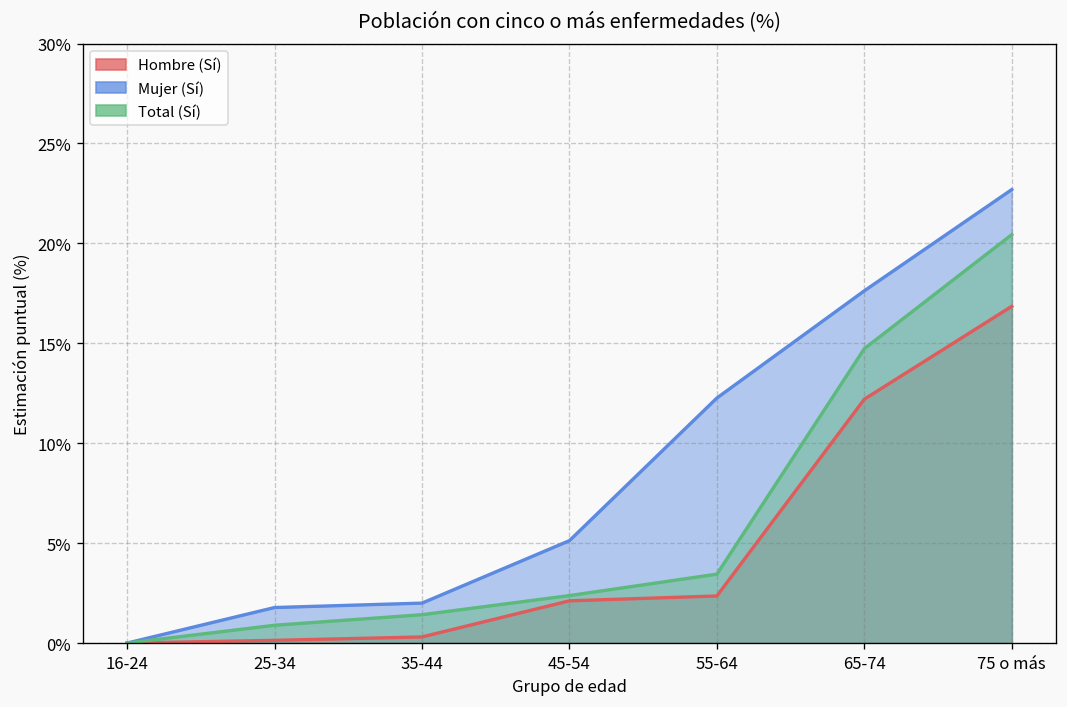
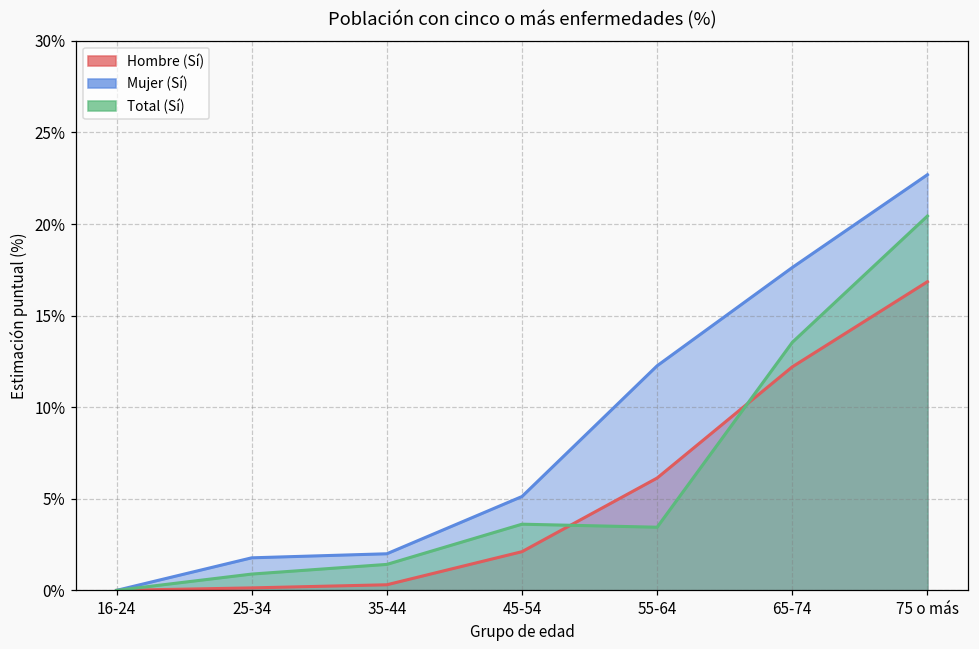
  {
    "Hombre (Sí)": {
      "25-34": "0.1%",
      "35-44": "0.3%",
      "45-54": "2.1%",
-     "55-64": "2.4%",
+     "55-64": "6.1%",
      "65-74": "12.2%",
      "75 o más": "16.9%"
    },
    "Mujer (Sí)": {
      "25-34": "1.8%",
      "35-44": "2.0%",
      "45-54": "5.1%",
      "55-64": "12.3%",
      "65-74": "17.6%",
      "75 o más": "22.7%"
    },
    "Total (Sí)": {
      "25-34": "0.9%",
      "35-44": "1.4%",
-     "45-54": "2.4%",
+     "45-54": "3.6%",
      "55-64": "3.4%",
-     "65-74": "14.7%",
+     "65-74": "13.5%",
      "75 o más": "20.4%"
    }
  }
